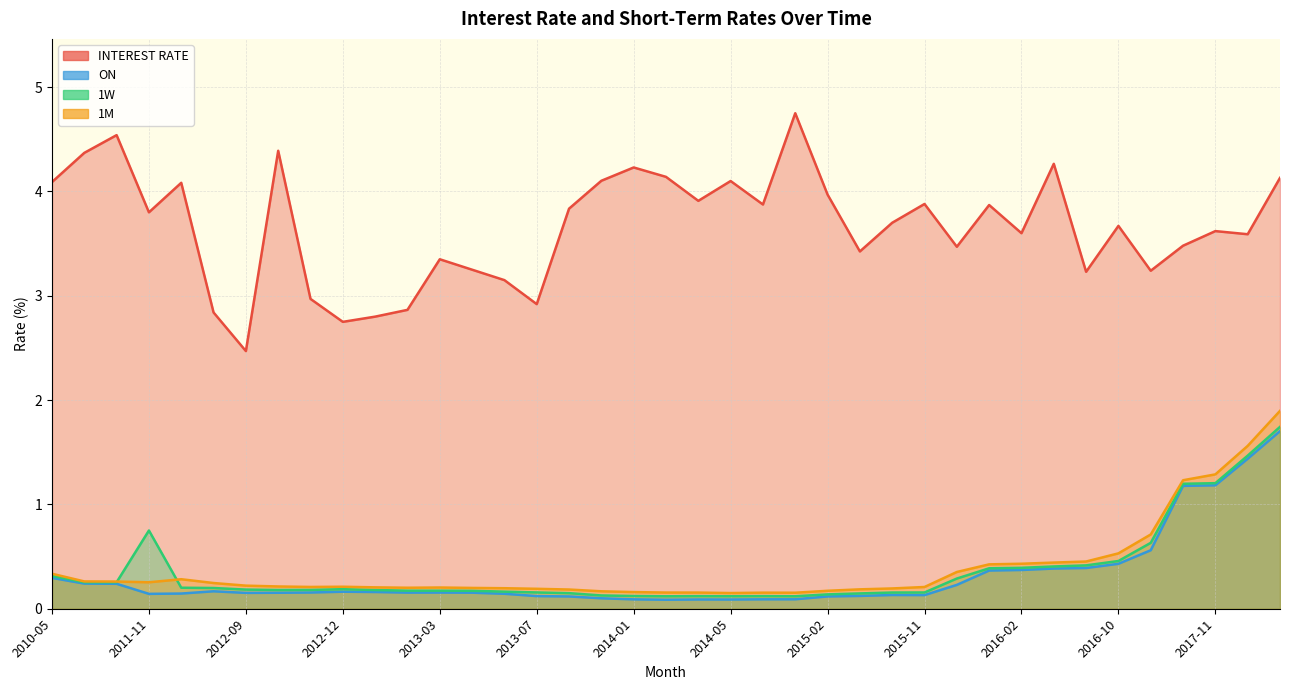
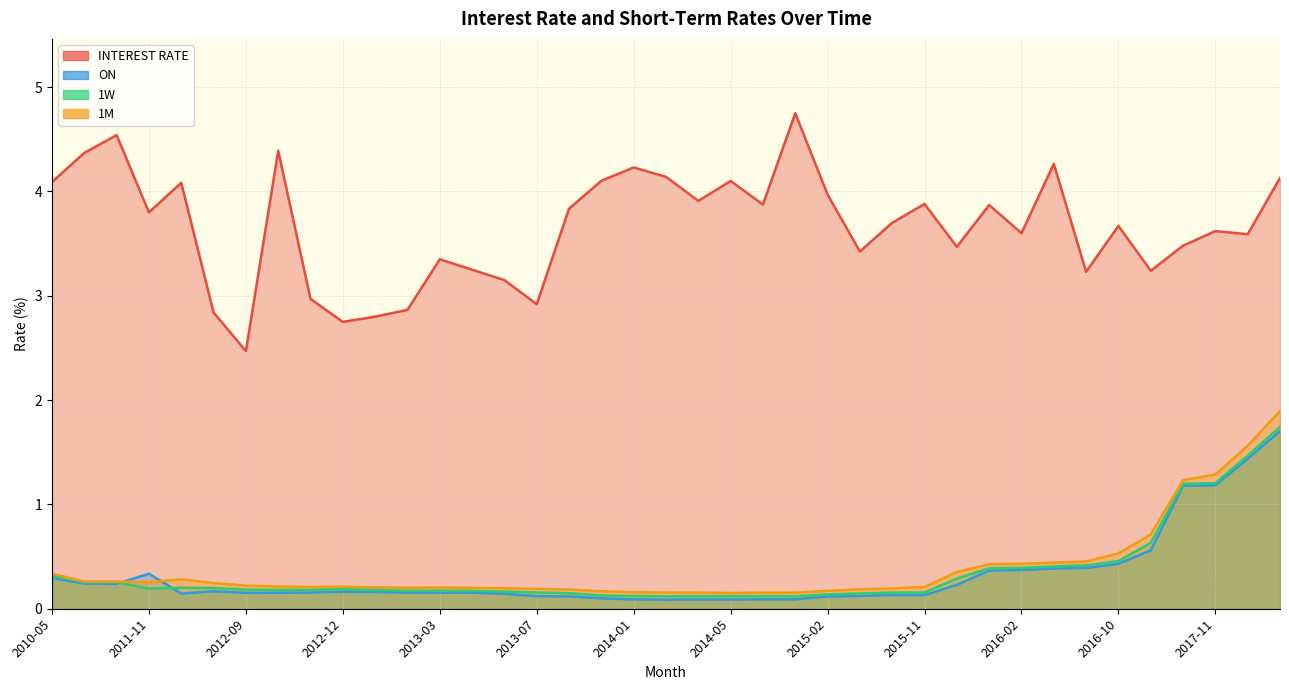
  {
    "ON": {
-     "2011-11": 0.14,
+     "2011-11": 0.34,
      "2012-09": 0.15,
      "2013-07": 0.12,
      "2014-01": 0.09,
      "2014-05": 0.09,
      "2015-11": 0.13,
      "2016-10": 0.43
    },
    "1W": {
-     "2011-11": 0.75,
+     "2011-11": 0.19,
      "2012-09": 0.18,
      "2013-07": 0.16,
      "2014-01": 0.12,
      "2014-05": 0.12,
      "2015-11": 0.16,
      "2016-10": 0.46
    }
  }
